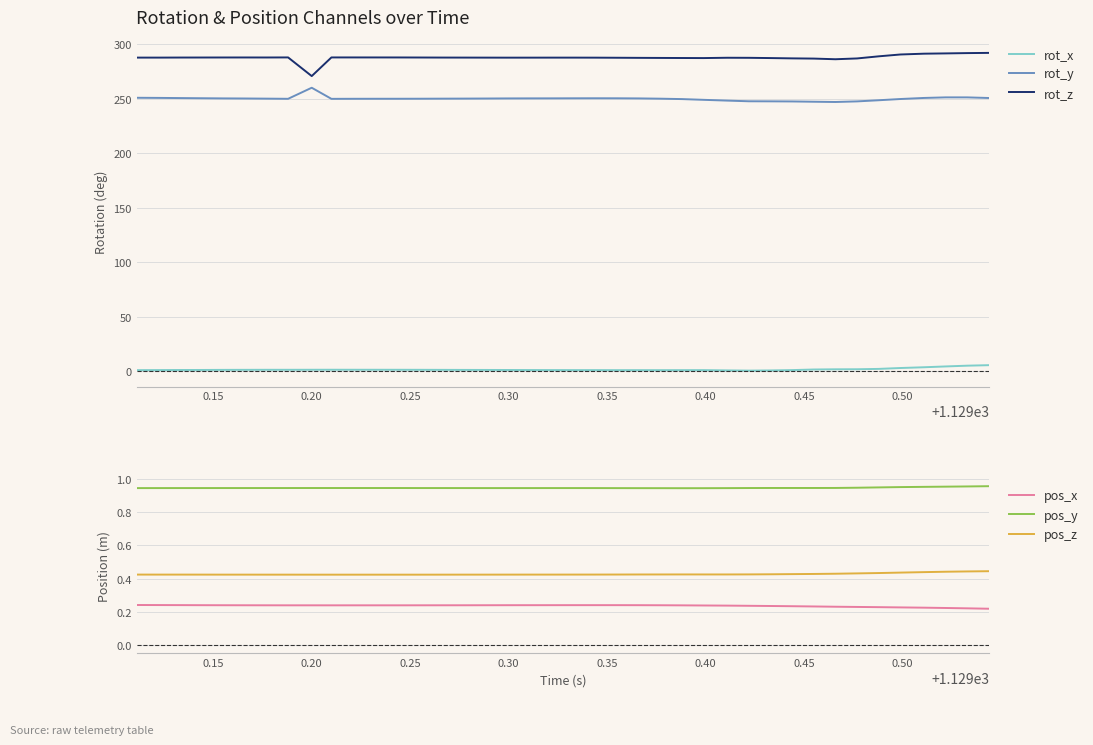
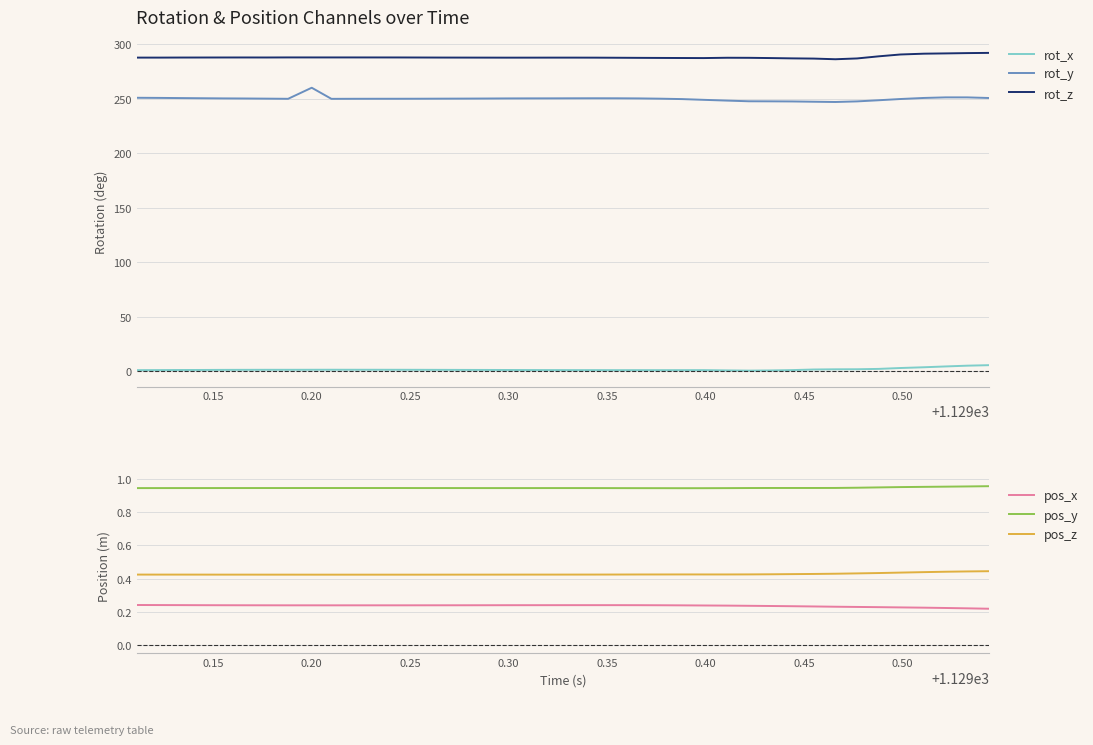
  {
    "Rotation & Position Channels over Time": {
      "rot_x": {
        "0.20": 1
      },
      "rot_y": {
        "0.20": 260
      },
      "rot_z": {
-       "0.20": 271
+       "0.20": 288
      }
    }
  }
